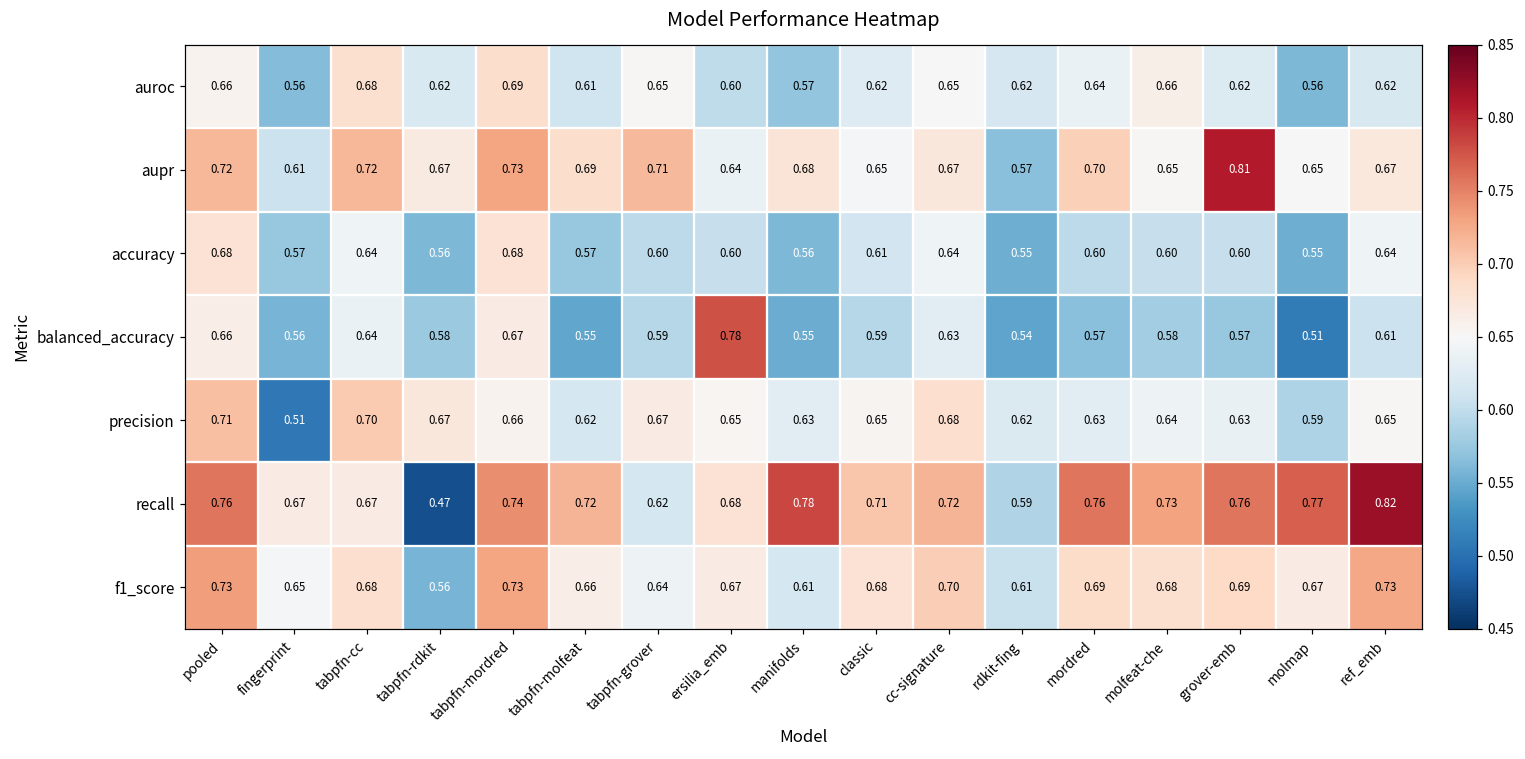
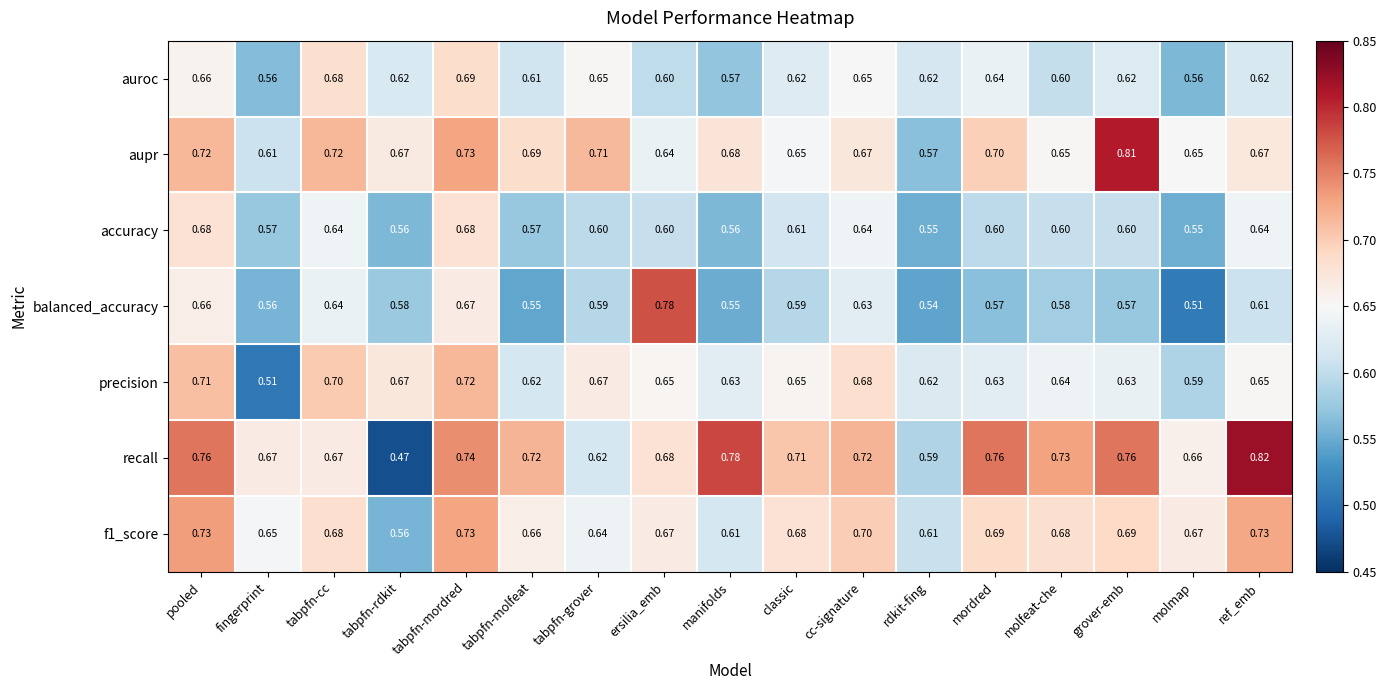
  {
    "auroc": {
      "pooled": 0.66,
      "fingerprint": 0.56,
      "tabpfn-cc": 0.68,
      "tabpfn-rdkit": 0.62,
      "tabpfn-mordred": 0.69,
      "tabpfn-molfeat": 0.61,
      "tabpfn-grover": 0.65,
      "ersilia_emb": 0.60,
      "manifolds": 0.57,
      "classic": 0.62,
      "cc-signature": 0.65,
      "rdkit-fing": 0.62,
      "mordred": 0.64,
-     "molfeat-che": 0.66,
+     "molfeat-che": 0.60,
      "grover-emb": 0.62,
      "molmap": 0.56,
      "ref_emb": 0.62
    },
    "aupr": {
      "pooled": 0.72,
      "fingerprint": 0.61,
      "tabpfn-cc": 0.72,
      "tabpfn-rdkit": 0.67,
      "tabpfn-mordred": 0.73,
      "tabpfn-molfeat": 0.69,
      "tabpfn-grover": 0.71,
      "ersilia_emb": 0.64,
      "manifolds": 0.68,
      "classic": 0.65,
      "cc-signature": 0.67,
      "rdkit-fing": 0.57,
      "mordred": 0.70,
      "molfeat-che": 0.65,
      "grover-emb": 0.81,
      "molmap": 0.65,
      "ref_emb": 0.67
    },
    "accuracy": {
      "pooled": 0.68,
      "fingerprint": 0.57,
      "tabpfn-cc": 0.64,
      "tabpfn-rdkit": 0.56,
      "tabpfn-mordred": 0.68,
      "tabpfn-molfeat": 0.57,
      "tabpfn-grover": 0.60,
      "ersilia_emb": 0.60,
      "manifolds": 0.56,
      "classic": 0.61,
      "cc-signature": 0.64,
      "rdkit-fing": 0.55,
      "mordred": 0.60,
      "molfeat-che": 0.60,
      "grover-emb": 0.60,
      "molmap": 0.55,
      "ref_emb": 0.64
    },
    "balanced_accuracy": {
      "pooled": 0.66,
      "fingerprint": 0.56,
      "tabpfn-cc": 0.64,
      "tabpfn-rdkit": 0.58,
      "tabpfn-mordred": 0.67,
      "tabpfn-molfeat": 0.55,
      "tabpfn-grover": 0.59,
      "ersilia_emb": 0.78,
      "manifolds": 0.55,
      "classic": 0.59,
      "cc-signature": 0.63,
      "rdkit-fing": 0.54,
      "mordred": 0.57,
      "molfeat-che": 0.58,
      "grover-emb": 0.57,
      "molmap": 0.51,
      "ref_emb": 0.61
    },
    "precision": {
      "pooled": 0.71,
      "fingerprint": 0.51,
      "tabpfn-cc": 0.70,
      "tabpfn-rdkit": 0.67,
-     "tabpfn-mordred": 0.66,
+     "tabpfn-mordred": 0.72,
      "tabpfn-molfeat": 0.62,
      "tabpfn-grover": 0.67,
      "ersilia_emb": 0.65,
      "manifolds": 0.63,
      "classic": 0.65,
      "cc-signature": 0.68,
      "rdkit-fing": 0.62,
      "mordred": 0.63,
      "molfeat-che": 0.64,
      "grover-emb": 0.63,
      "molmap": 0.59,
      "ref_emb": 0.65
    },
    "recall": {
      "pooled": 0.76,
      "fingerprint": 0.67,
      "tabpfn-cc": 0.67,
      "tabpfn-rdkit": 0.47,
      "tabpfn-mordred": 0.74,
      "tabpfn-molfeat": 0.72,
      "tabpfn-grover": 0.62,
      "ersilia_emb": 0.68,
      "manifolds": 0.78,
      "classic": 0.71,
      "cc-signature": 0.72,
      "rdkit-fing": 0.59,
      "mordred": 0.76,
      "molfeat-che": 0.73,
      "grover-emb": 0.76,
-     "molmap": 0.77,
+     "molmap": 0.66,
      "ref_emb": 0.82
    },
    "f1_score": {
      "pooled": 0.73,
      "fingerprint": 0.65,
      "tabpfn-cc": 0.68,
      "tabpfn-rdkit": 0.56,
      "tabpfn-mordred": 0.73,
      "tabpfn-molfeat": 0.66,
      "tabpfn-grover": 0.64,
      "ersilia_emb": 0.67,
      "manifolds": 0.61,
      "classic": 0.68,
      "cc-signature": 0.70,
      "rdkit-fing": 0.61,
      "mordred": 0.69,
      "molfeat-che": 0.68,
      "grover-emb": 0.69,
      "molmap": 0.67,
      "ref_emb": 0.73
    }
  }
